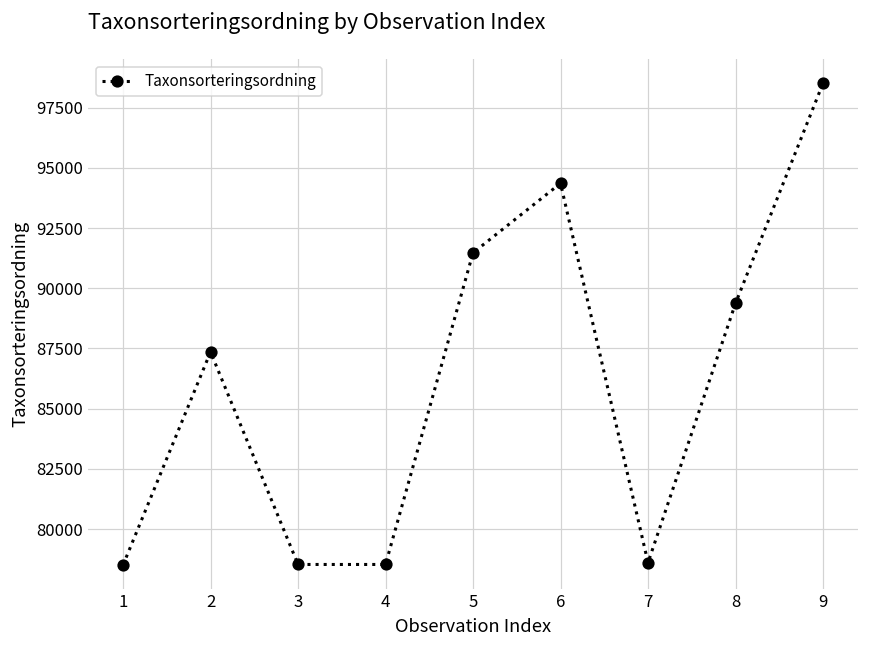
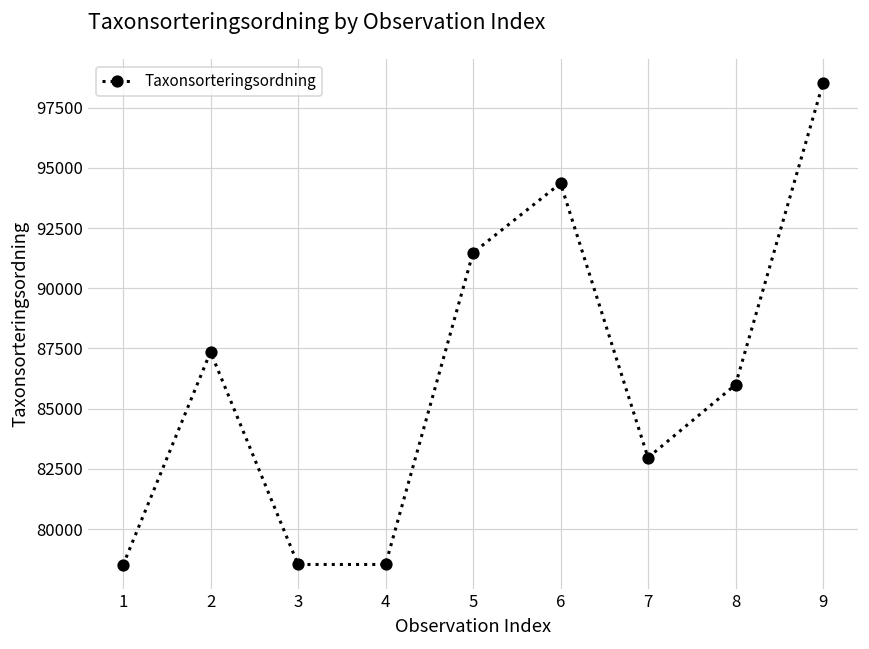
  {
    "1": 78500,
    "2": 87400,
    "3": 78500,
    "4": 78500,
    "5": 91500,
    "6": 94400,
-   "7": 78600,
-   "8": 89400,
+   "7": 83000,
+   "8": 86000,
    "9": 98500
  }
